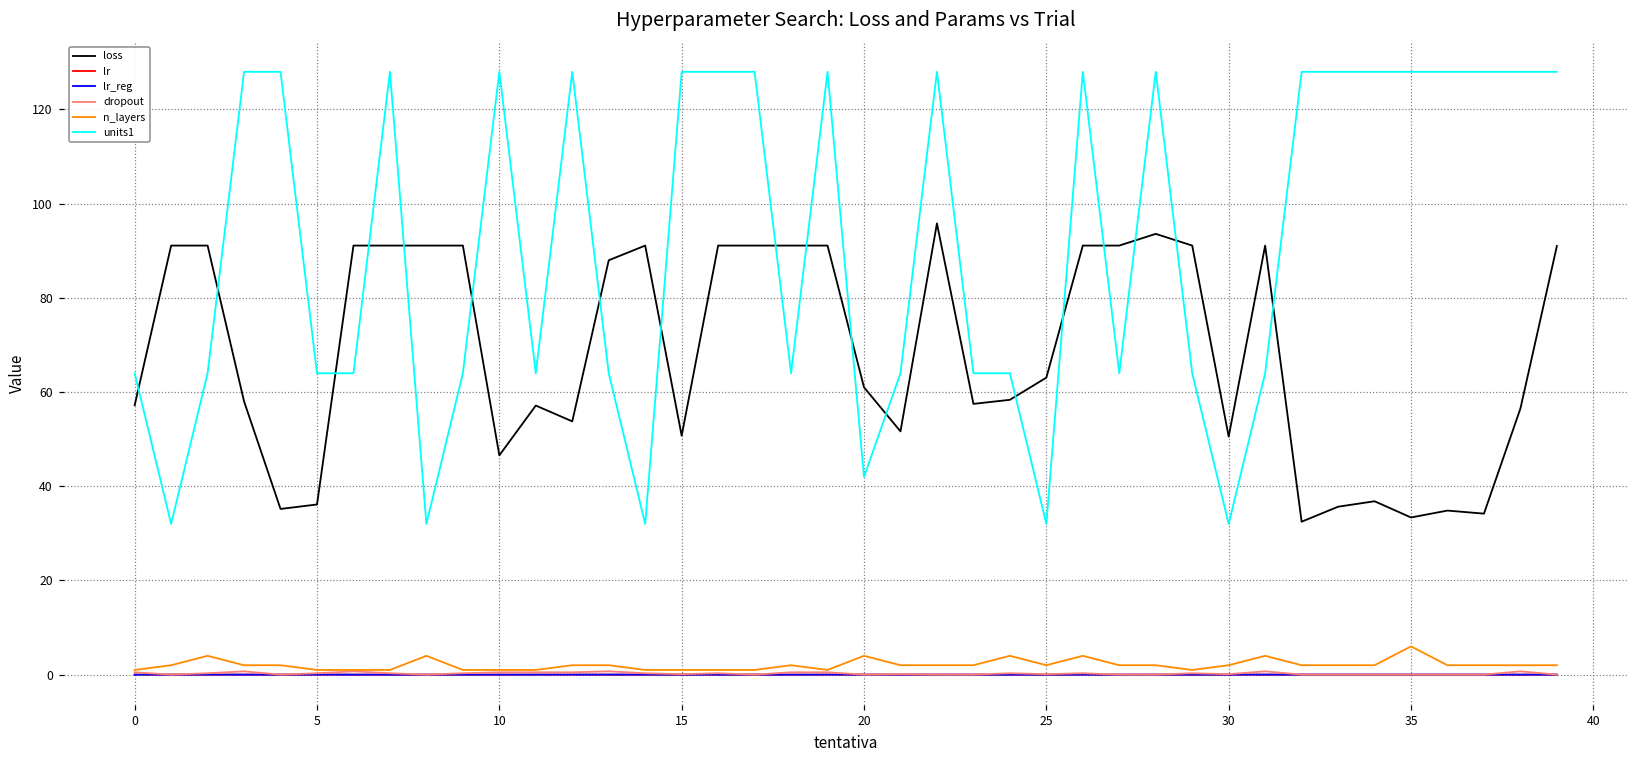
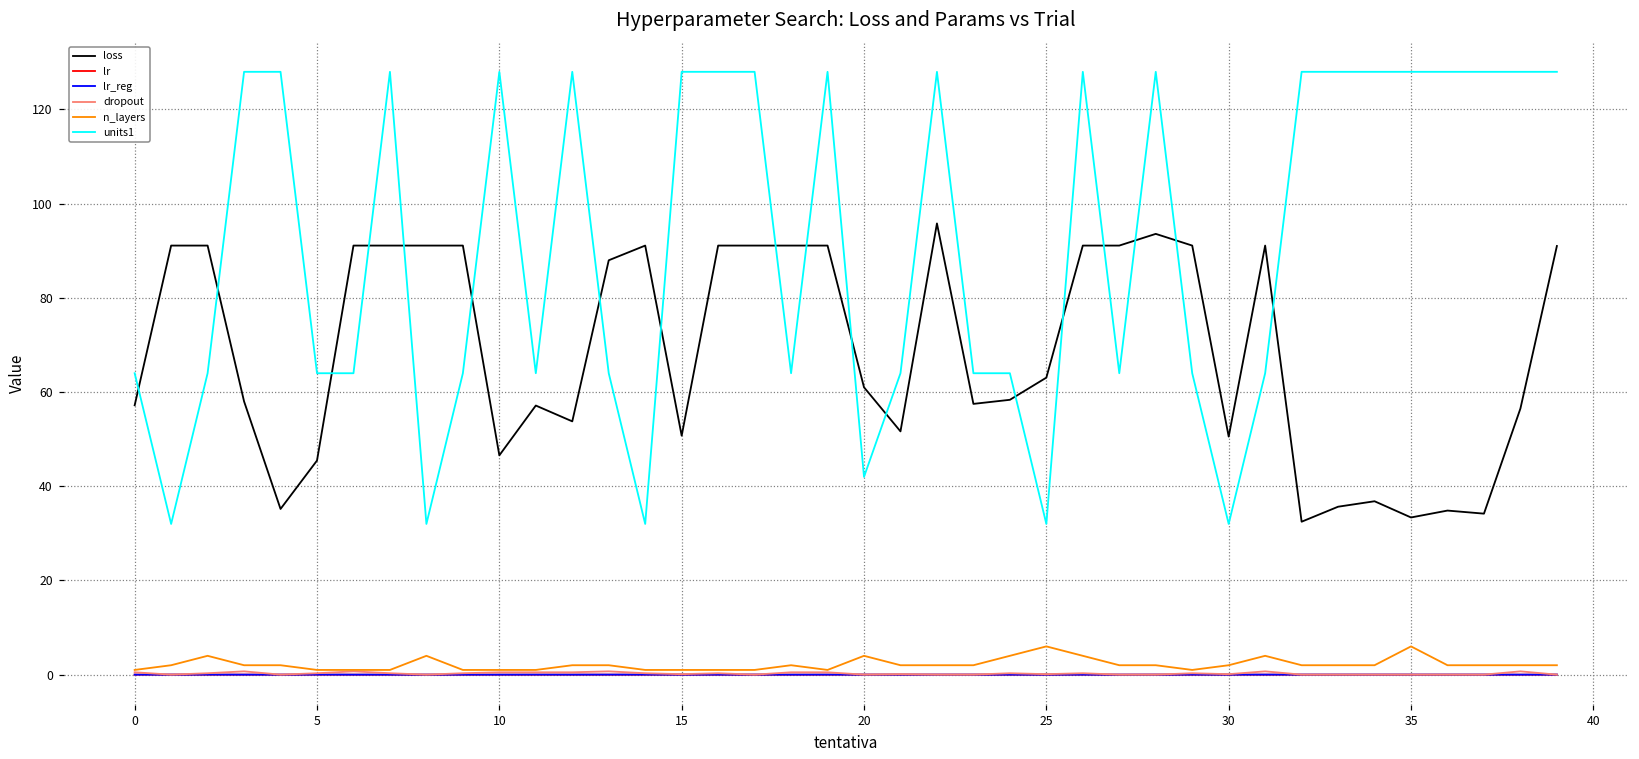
  {
    "loss": {
      "0": 57,
-     "5": 36,
+     "5": 45,
      "10": 47,
      "15": 51,
      "20": 61,
      "25": 63,
      "30": 51,
      "35": 33
    },
    "n_layers": {
      "5": 1,
      "15": 1,
      "20": 4,
-     "25": 2,
+     "25": 6,
      "30": 2,
      "35": 6
    },
    "units1": {
      "0": 64,
      "5": 64,
      "10": 128,
      "15": 128,
      "20": 42,
      "25": 32,
      "30": 32,
      "35": 128
    }
  }
